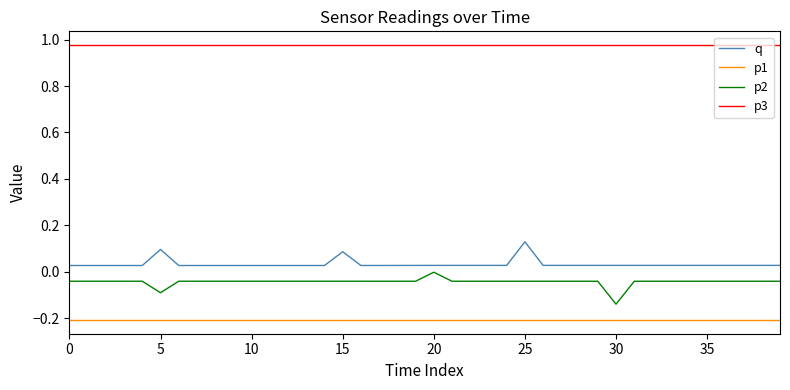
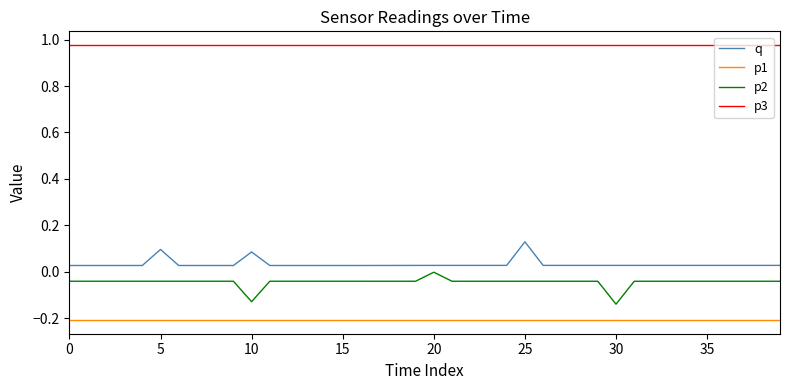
  {
    "q": {
      "0": 0.03,
      "5": 0.10,
-     "10": 0.03,
-     "15": 0.09,
+     "10": 0.08,
+     "15": 0.03,
      "20": 0.03,
      "25": 0.13,
      "30": 0.03,
      "35": 0.03
    },
    "p1": {
      "0": -0.21,
      "5": -0.21,
      "10": -0.21,
      "15": -0.21,
      "20": -0.21,
      "25": -0.21,
      "30": -0.21,
      "35": -0.21
    },
    "p2": {
      "0": -0.04,
-     "5": -0.09,
-     "10": -0.04,
+     "5": -0.04,
+     "10": -0.13,
      "15": -0.04,
      "20": 0.00,
      "25": -0.04,
      "30": -0.14,
      "35": -0.04
    },
    "p3": {
      "0": 0.98,
      "5": 0.98,
      "10": 0.98,
      "15": 0.98,
      "20": 0.98,
      "25": 0.98,
      "30": 0.98,
      "35": 0.98
    }
  }
